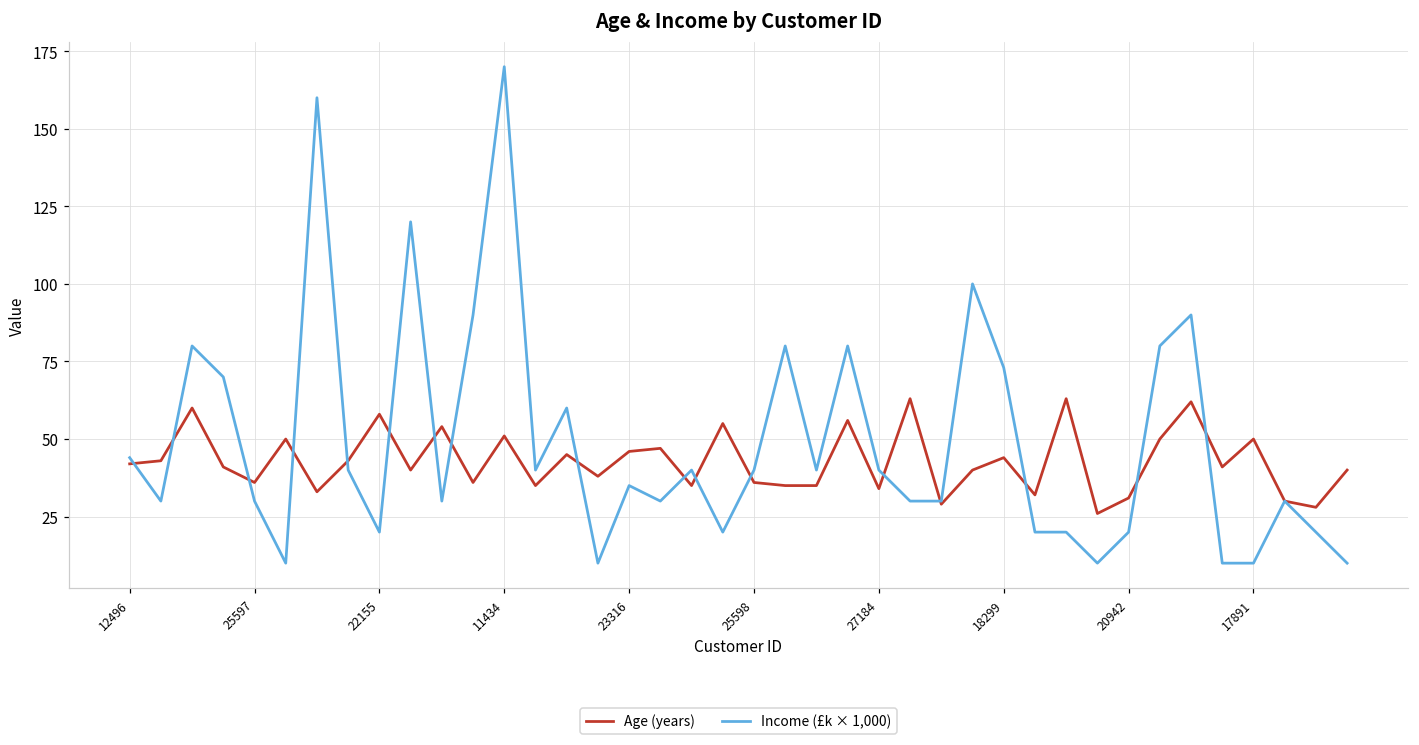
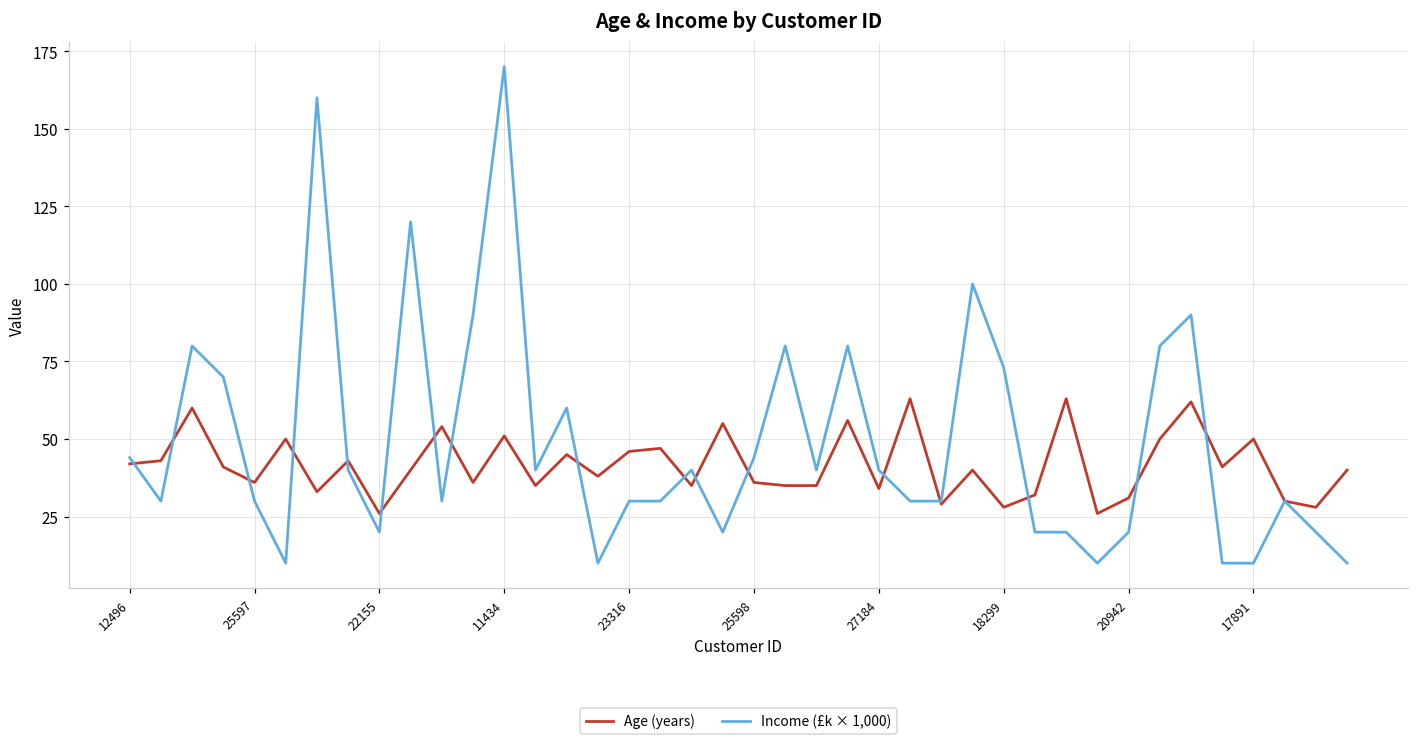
  {
    "Age (years)": {
      "12496": 42,
      "25597": 36,
-     "22155": 58,
+     "22155": 26,
      "11434": 51,
      "23316": 46,
      "25598": 36,
      "27184": 34,
-     "18299": 44,
+     "18299": 28,
      "20942": 31,
      "17891": 50
    },
    "Income (£k × 1,000)": {
      "12496": 44,
      "25597": 30,
      "22155": 20,
      "11434": 170,
-     "23316": 35,
-     "25598": 40,
+     "23316": 30,
+     "25598": 44,
      "27184": 40,
      "18299": 73,
      "20942": 20,
      "17891": 10
    }
  }
